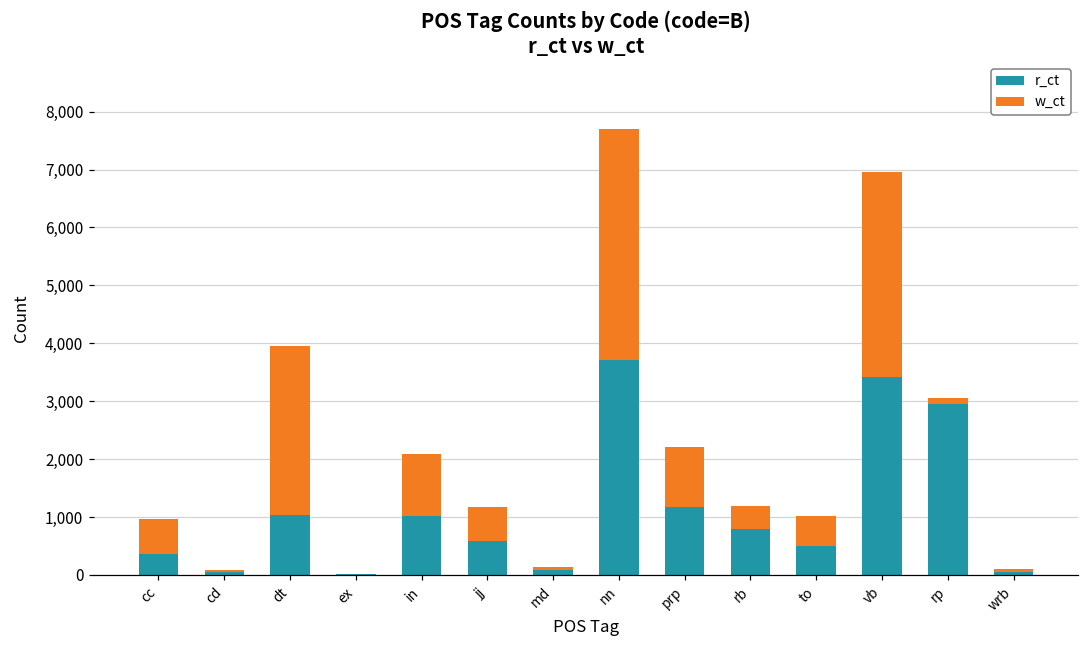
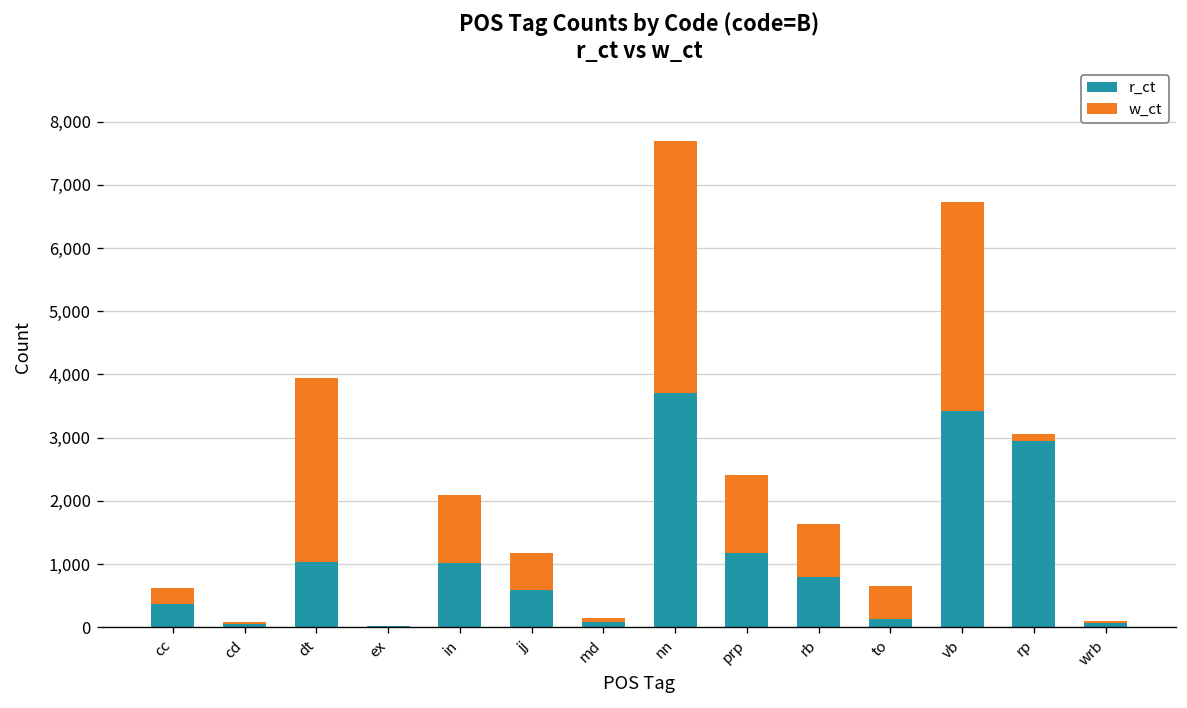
  {
    "r_ct": {
      "cc": "400",
      "dt": "1,000",
      "in": "1,000",
      "jj": "600",
      "md": "100",
      "nn": "3,700",
      "prp": "1,200",
      "rb": "800",
-     "to": "500",
+     "to": "100",
      "vb": "3,400",
      "rp": "2,900",
      "wrb": "100"
    },
    "w_ct": {
-     "cc": "600",
+     "cc": "300",
      "dt": "2,900",
      "in": "1,100",
      "jj": "600",
      "md": "100",
      "nn": "4,000",
-     "prp": "1,000",
-     "rb": "400",
+     "prp": "1,200",
+     "rb": "800",
      "to": "500",
-     "vb": "3,500",
+     "vb": "3,300",
      "rp": "100"
    }
  }
